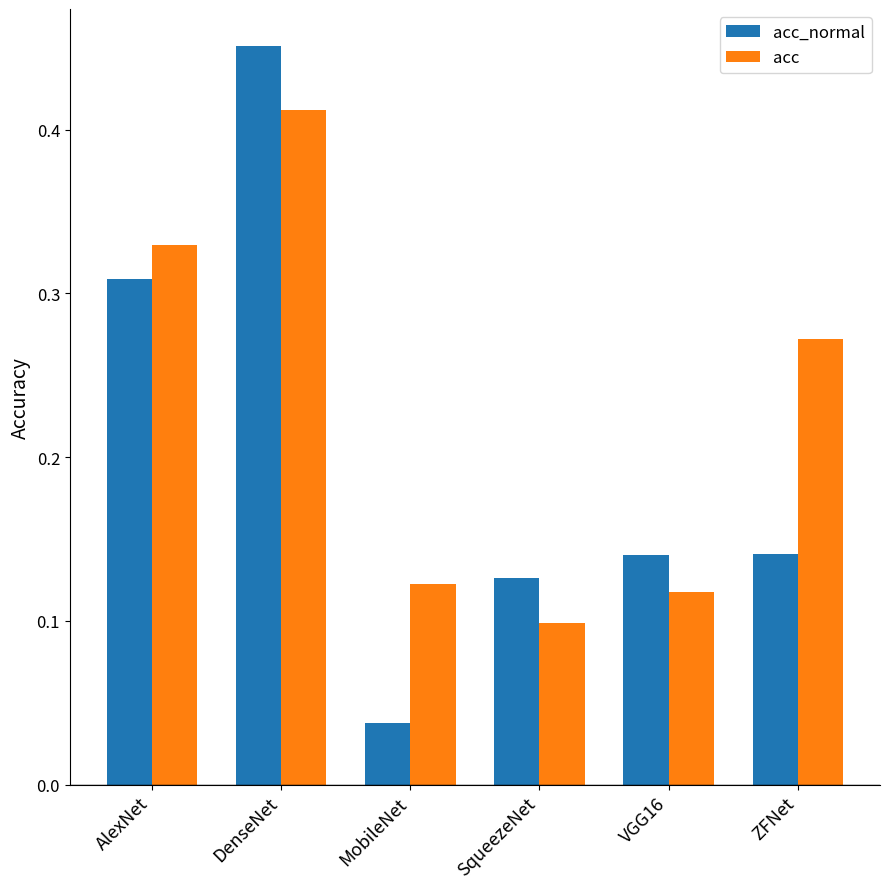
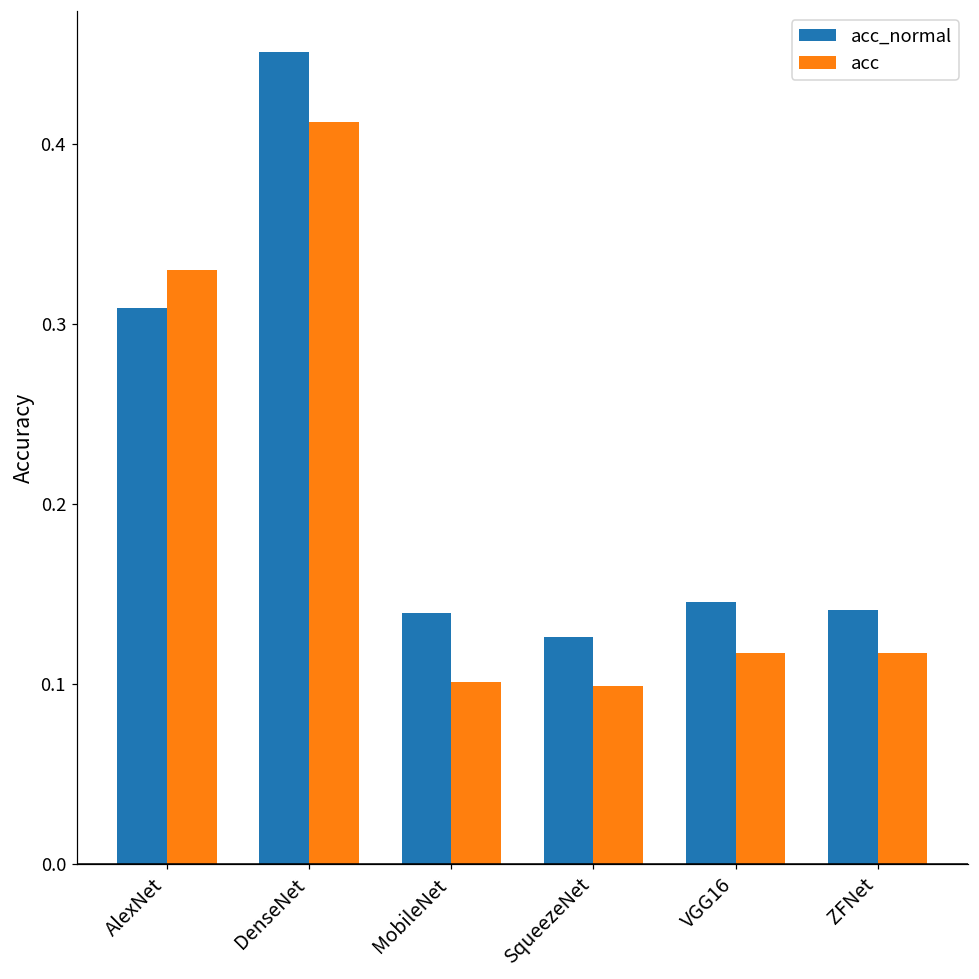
  {
    "acc_normal": {
      "AlexNet": 0.309,
      "DenseNet": 0.451,
-     "MobileNet": 0.038,
+     "MobileNet": 0.139,
      "SqueezeNet": 0.126,
-     "VGG16": 0.140,
+     "VGG16": 0.146,
      "ZFNet": 0.141
    },
    "acc": {
      "AlexNet": 0.330,
      "DenseNet": 0.412,
-     "MobileNet": 0.123,
+     "MobileNet": 0.101,
      "SqueezeNet": 0.099,
      "VGG16": 0.117,
-     "ZFNet": 0.272
+     "ZFNet": 0.117
    }
  }
